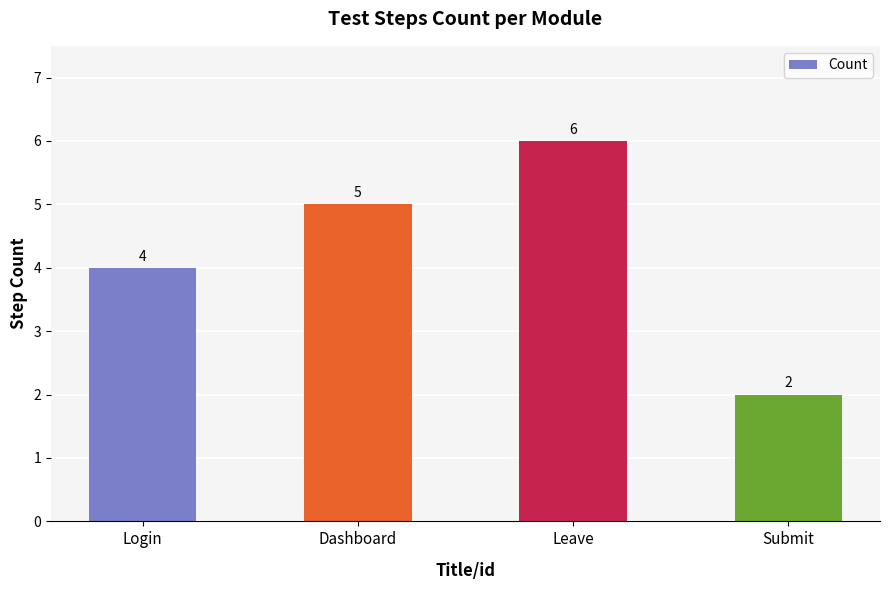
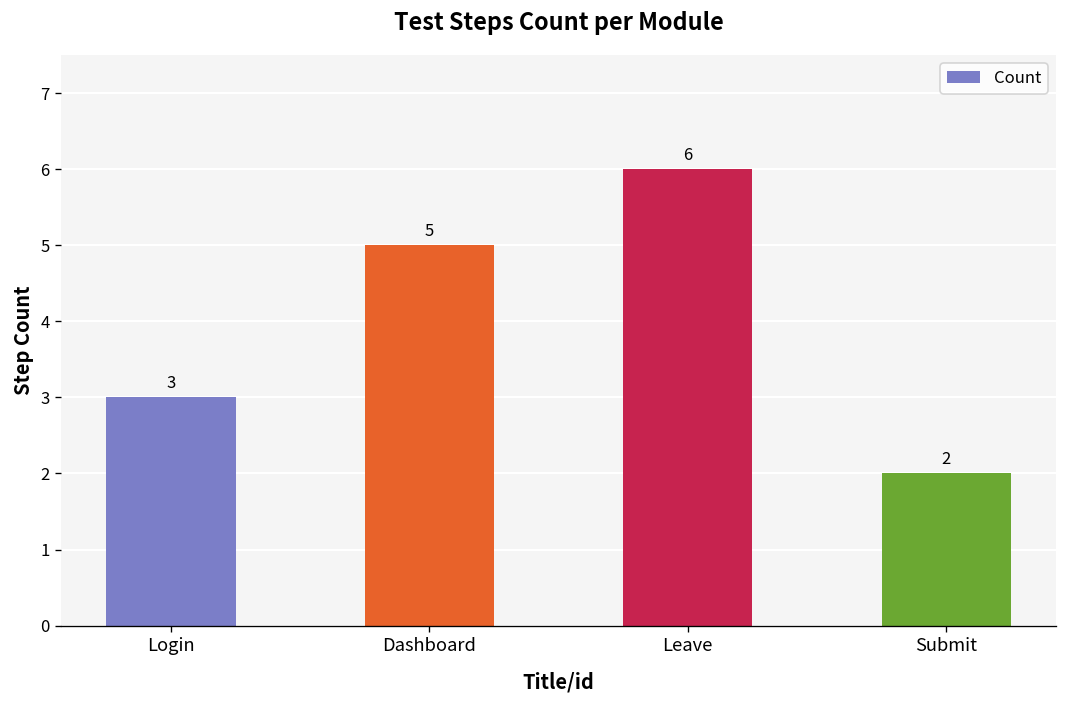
  {
-   "Login": 4,
+   "Login": 3,
    "Dashboard": 5,
    "Leave": 6,
    "Submit": 2
  }
